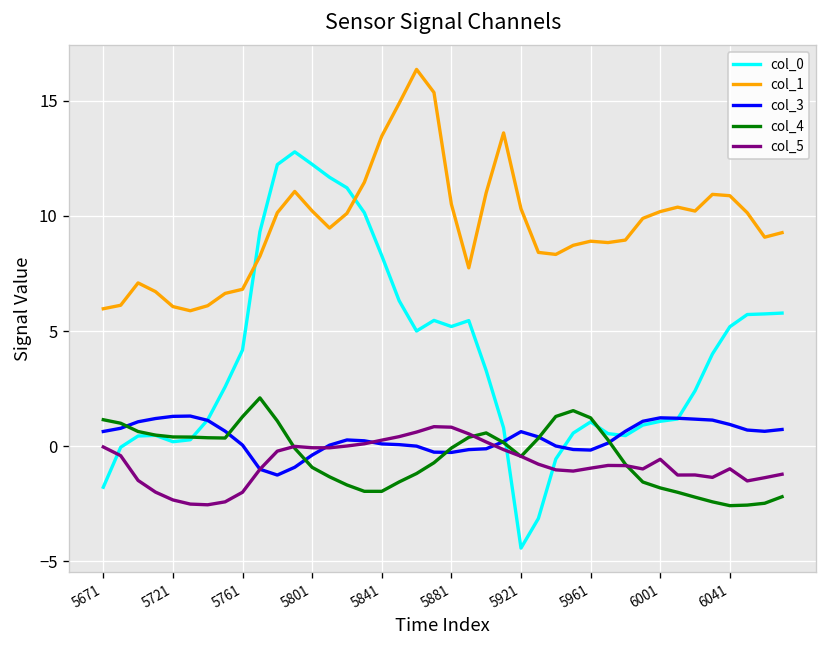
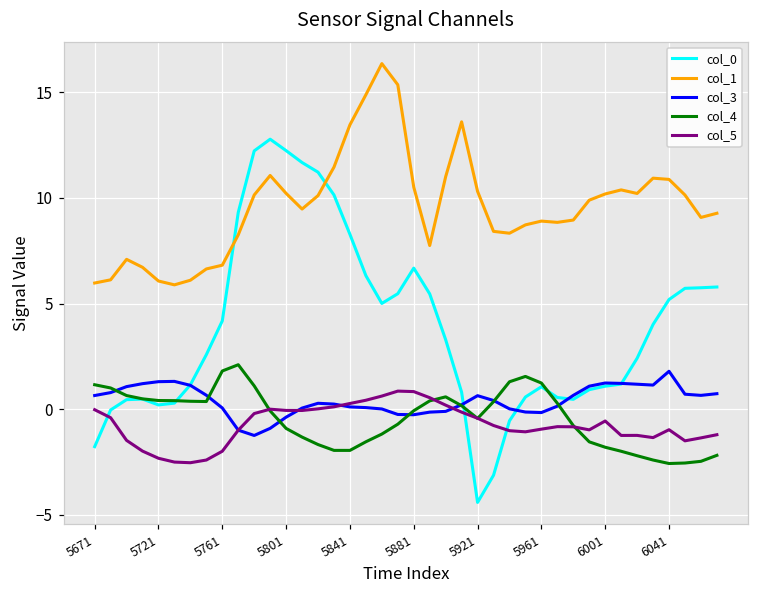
  {
    "col_0": {
      "5671": -1.8,
      "5721": 0.2,
      "5761": 4.2,
      "5801": 12.2,
      "5841": 8.3,
-     "5881": 5.2,
+     "5881": 6.7,
      "5921": -4.4,
      "5961": 1.1,
      "6001": 1.1,
      "6041": 5.2
    },
    "col_1": {
      "5671": 6.0,
      "5721": 6.1,
      "5761": 6.8,
      "5801": 10.2,
      "5841": 13.5,
      "5881": 10.5,
      "5921": 10.3,
      "5961": 8.9,
      "6001": 10.2,
      "6041": 10.9
    },
    "col_3": {
      "5671": 0.6,
      "5721": 1.3,
      "5761": 0.1,
      "5801": -0.4,
      "5841": 0.1,
      "5881": -0.3,
      "5921": 0.6,
      "5961": -0.2,
      "6001": 1.2,
-     "6041": 0.9
+     "6041": 1.8
    },
    "col_4": {
      "5671": 1.2,
      "5721": 0.4,
-     "5761": 1.3,
+     "5761": 1.8,
      "5801": -0.9,
      "5841": -2.0,
      "5881": -0.1,
      "5961": 1.2,
      "6001": -1.8,
      "6041": -2.6
    },
    "col_5": {
      "5671": 0.0,
      "5721": -2.3,
      "5761": -2.0,
      "5801": -0.1,
      "5841": 0.3,
      "5881": 0.8,
      "5961": -1.0,
      "6001": -0.6,
      "6041": -1.0
    }
  }
